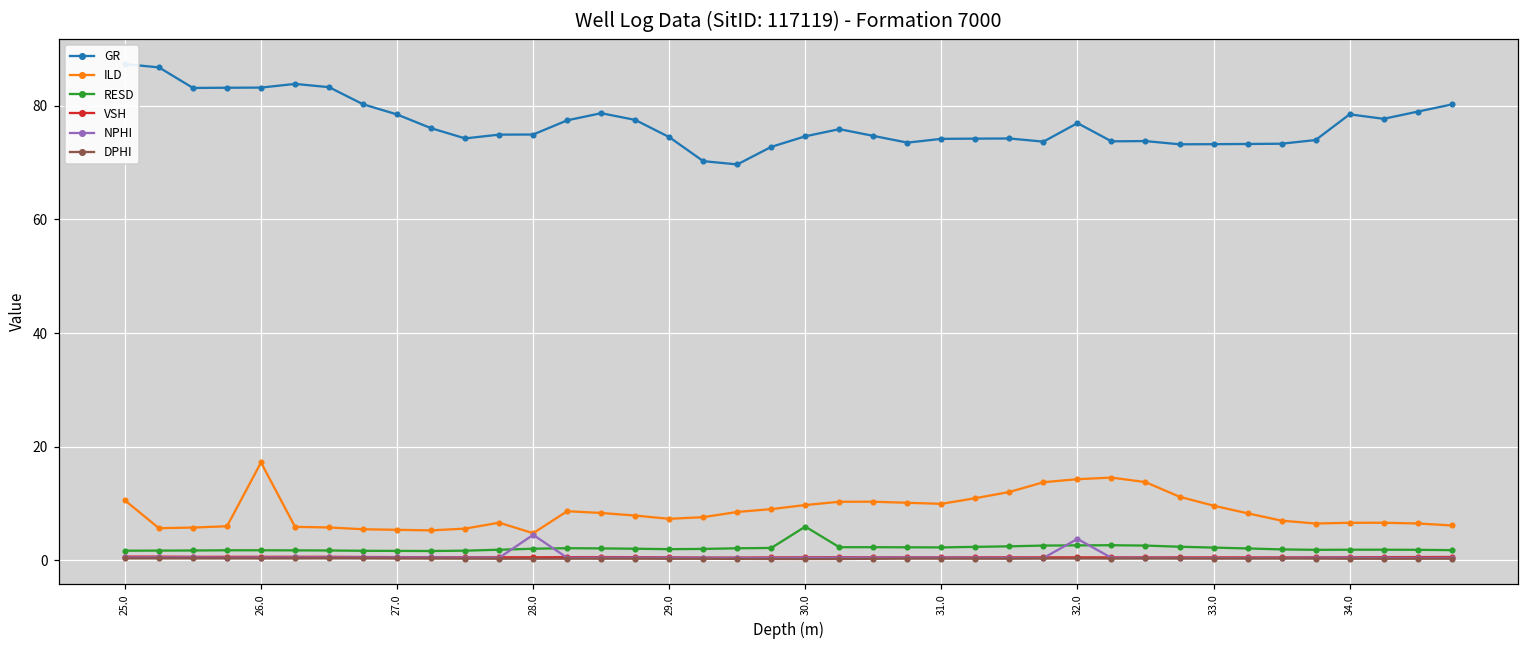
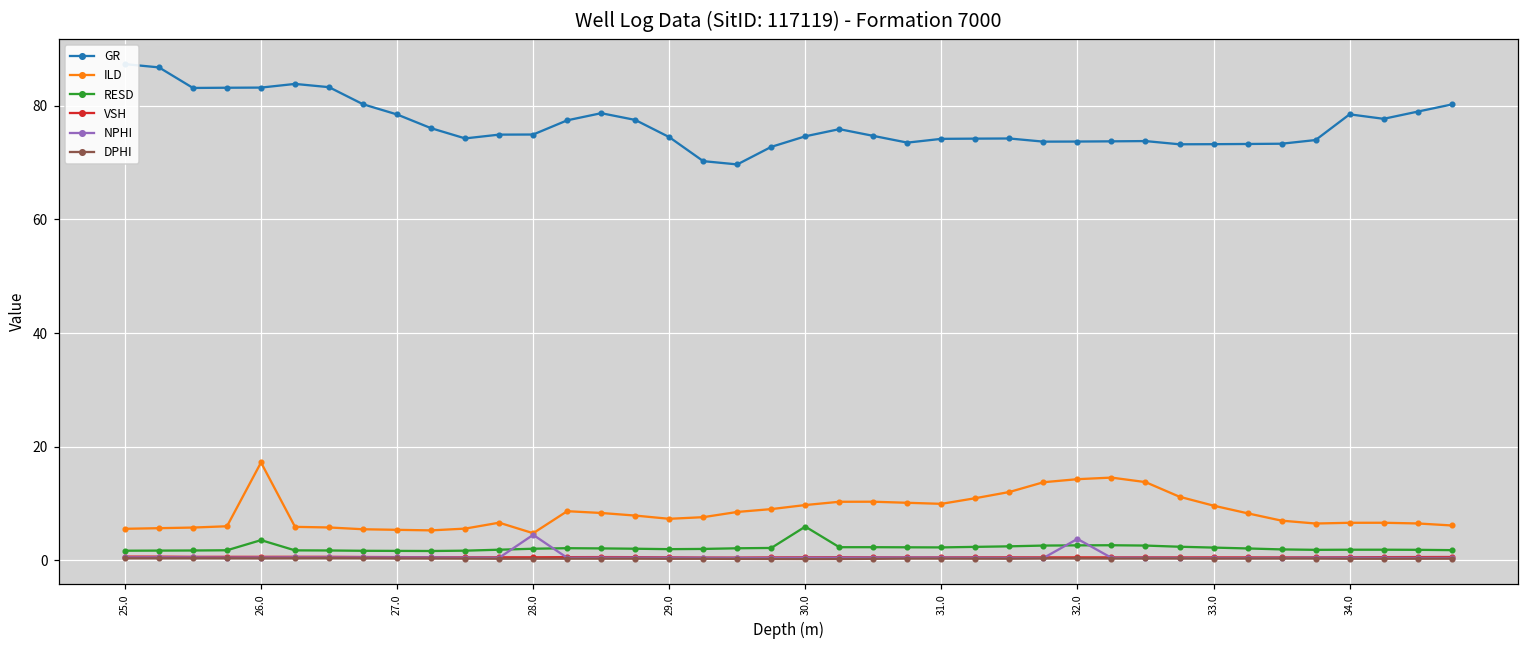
  {
    "GR": {
      "26.0": 83,
      "27.0": 78,
      "28.0": 75,
      "29.0": 74,
      "30.0": 75,
      "31.0": 74,
-     "32.0": 77,
+     "32.0": 74,
      "33.0": 73,
      "34.0": 79
    },
    "ILD": {
-     "25.0": 11,
+     "25.0": 6,
      "26.0": 17,
      "27.0": 5,
      "29.0": 7,
      "30.0": 10,
      "31.0": 10,
      "32.0": 14,
      "33.0": 10,
      "34.0": 7
    },
    "RESD": {
      "25.0": 2,
-     "26.0": 2,
+     "26.0": 4,
      "27.0": 2,
      "28.0": 2,
      "29.0": 2,
      "30.0": 6,
      "31.0": 2,
      "32.0": 3,
      "33.0": 2,
      "34.0": 2
    },
    "NPHI": {
      "32.0": 4
    }
  }
